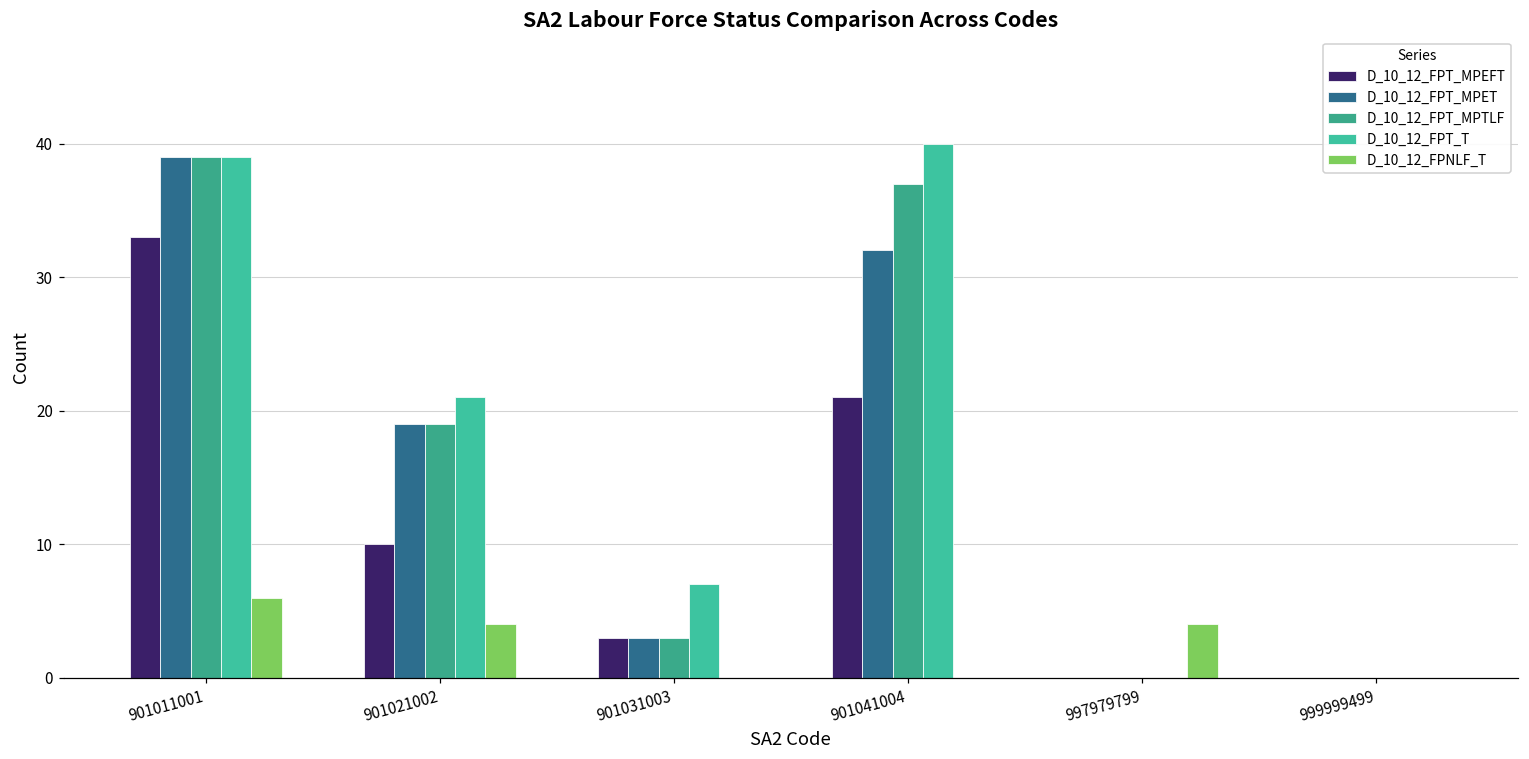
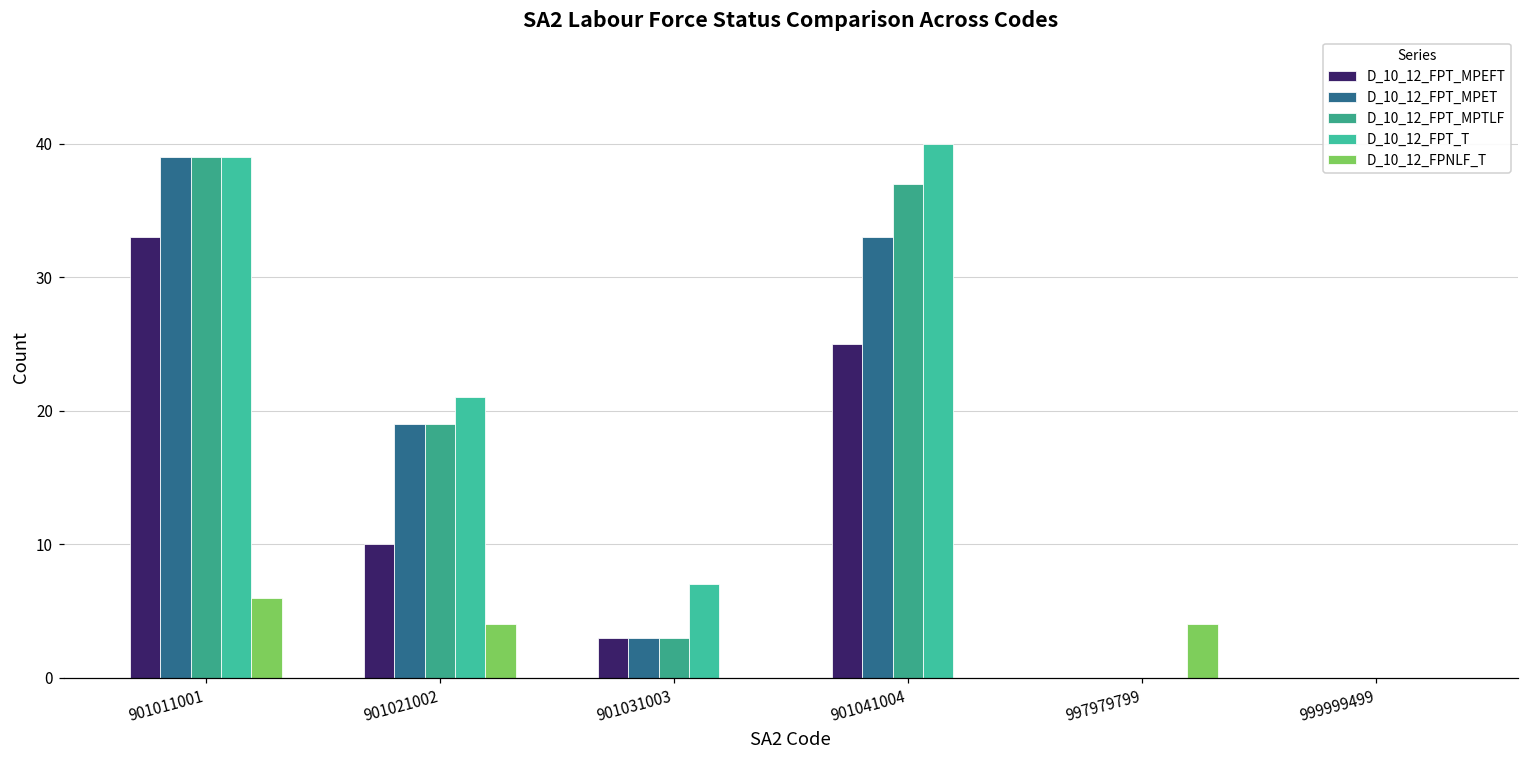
  {
    "D_10_12_FPT_MPEFT": {
      "901011001": 33,
      "901021002": 10,
      "901031003": 3,
-     "901041004": 21,
+     "901041004": 25,
      "997979799": 0,
      "999999499": 0
    },
    "D_10_12_FPT_MPET": {
      "901011001": 39,
      "901021002": 19,
      "901031003": 3,
-     "901041004": 32,
+     "901041004": 33,
      "997979799": 0,
      "999999499": 0
    },
    "D_10_12_FPNLF_T": {
      "901011001": 6,
      "901021002": 4,
      "901031003": 0,
      "901041004": 0,
      "997979799": 4,
      "999999499": 0
    }
  }
